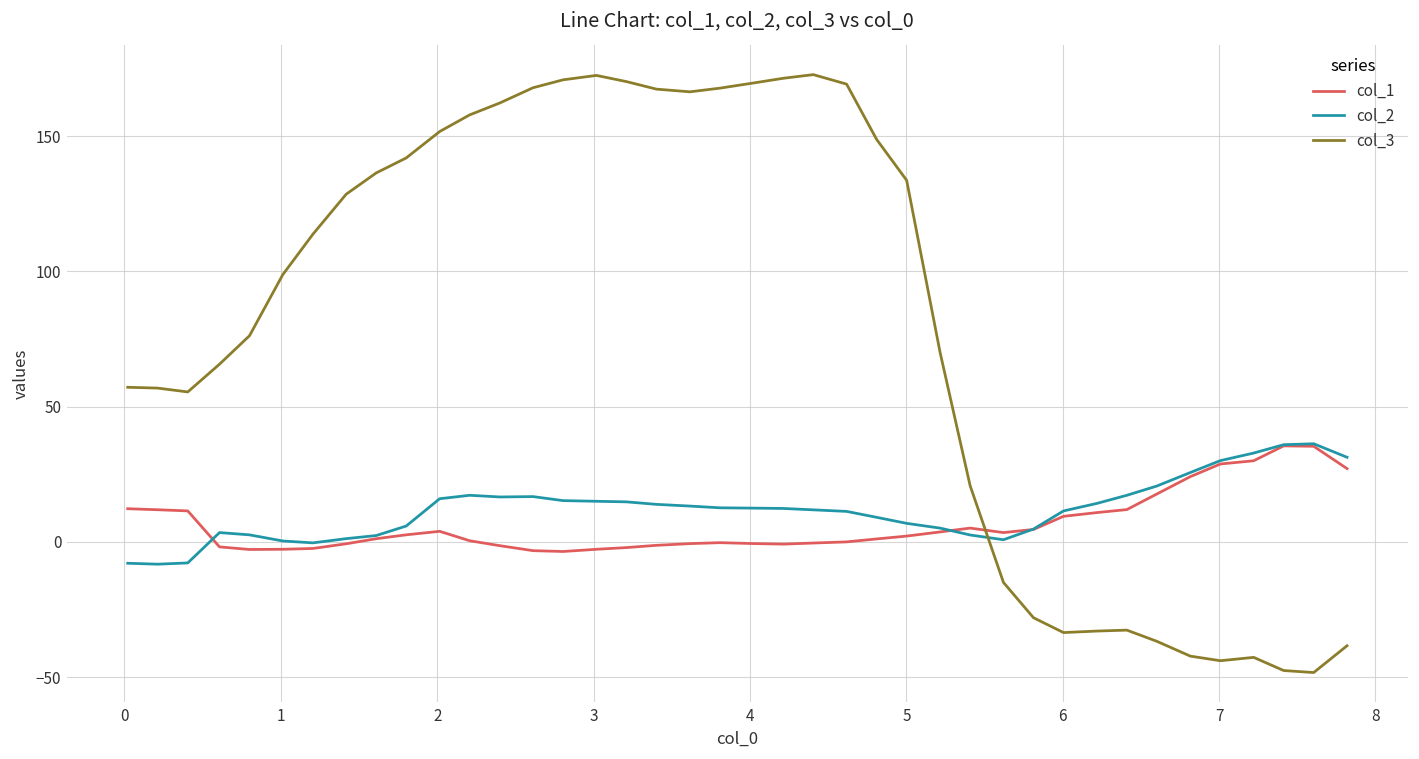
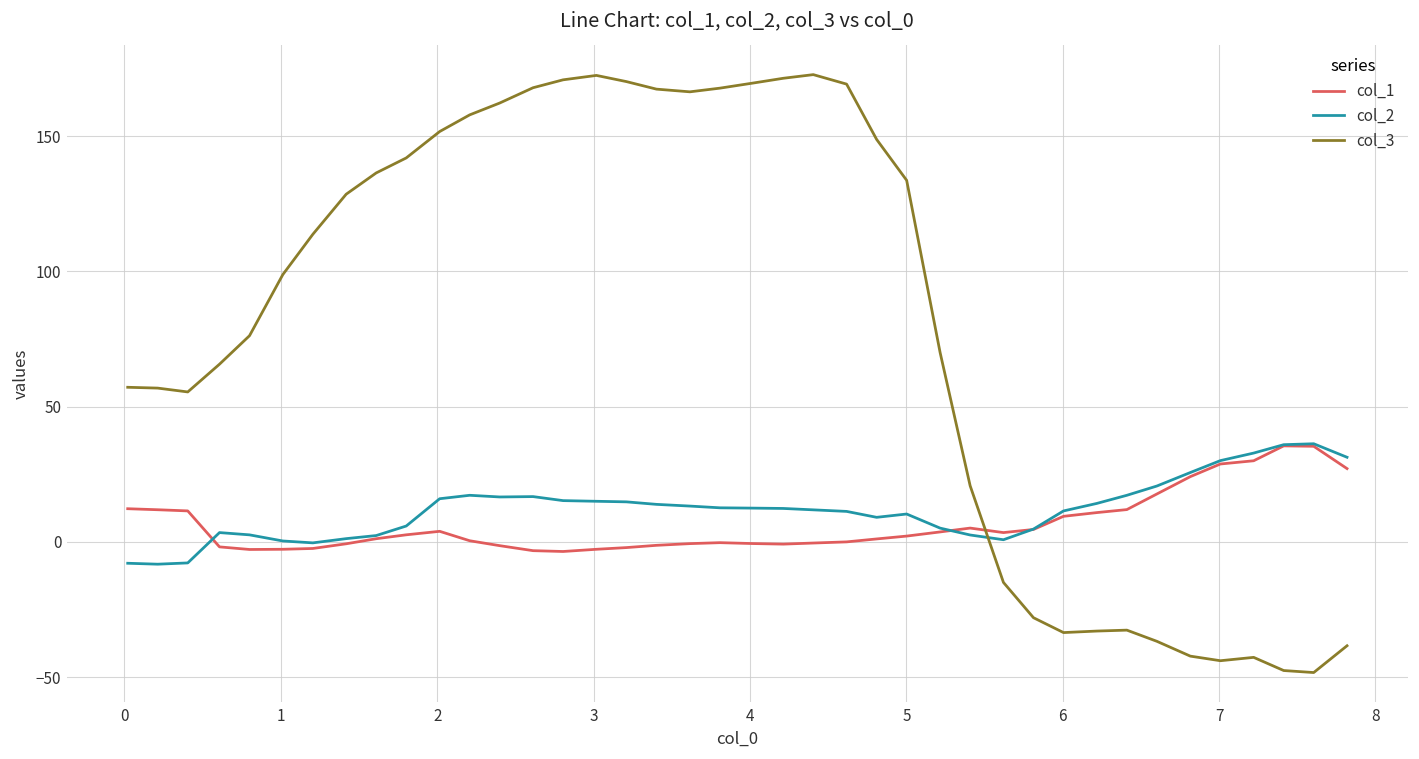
  {
    "col_1": {
      "5": 2
    },
    "col_2": {
-     "5": 7
+     "5": 10
    },
    "col_3": {
      "5": 134
    }
  }
